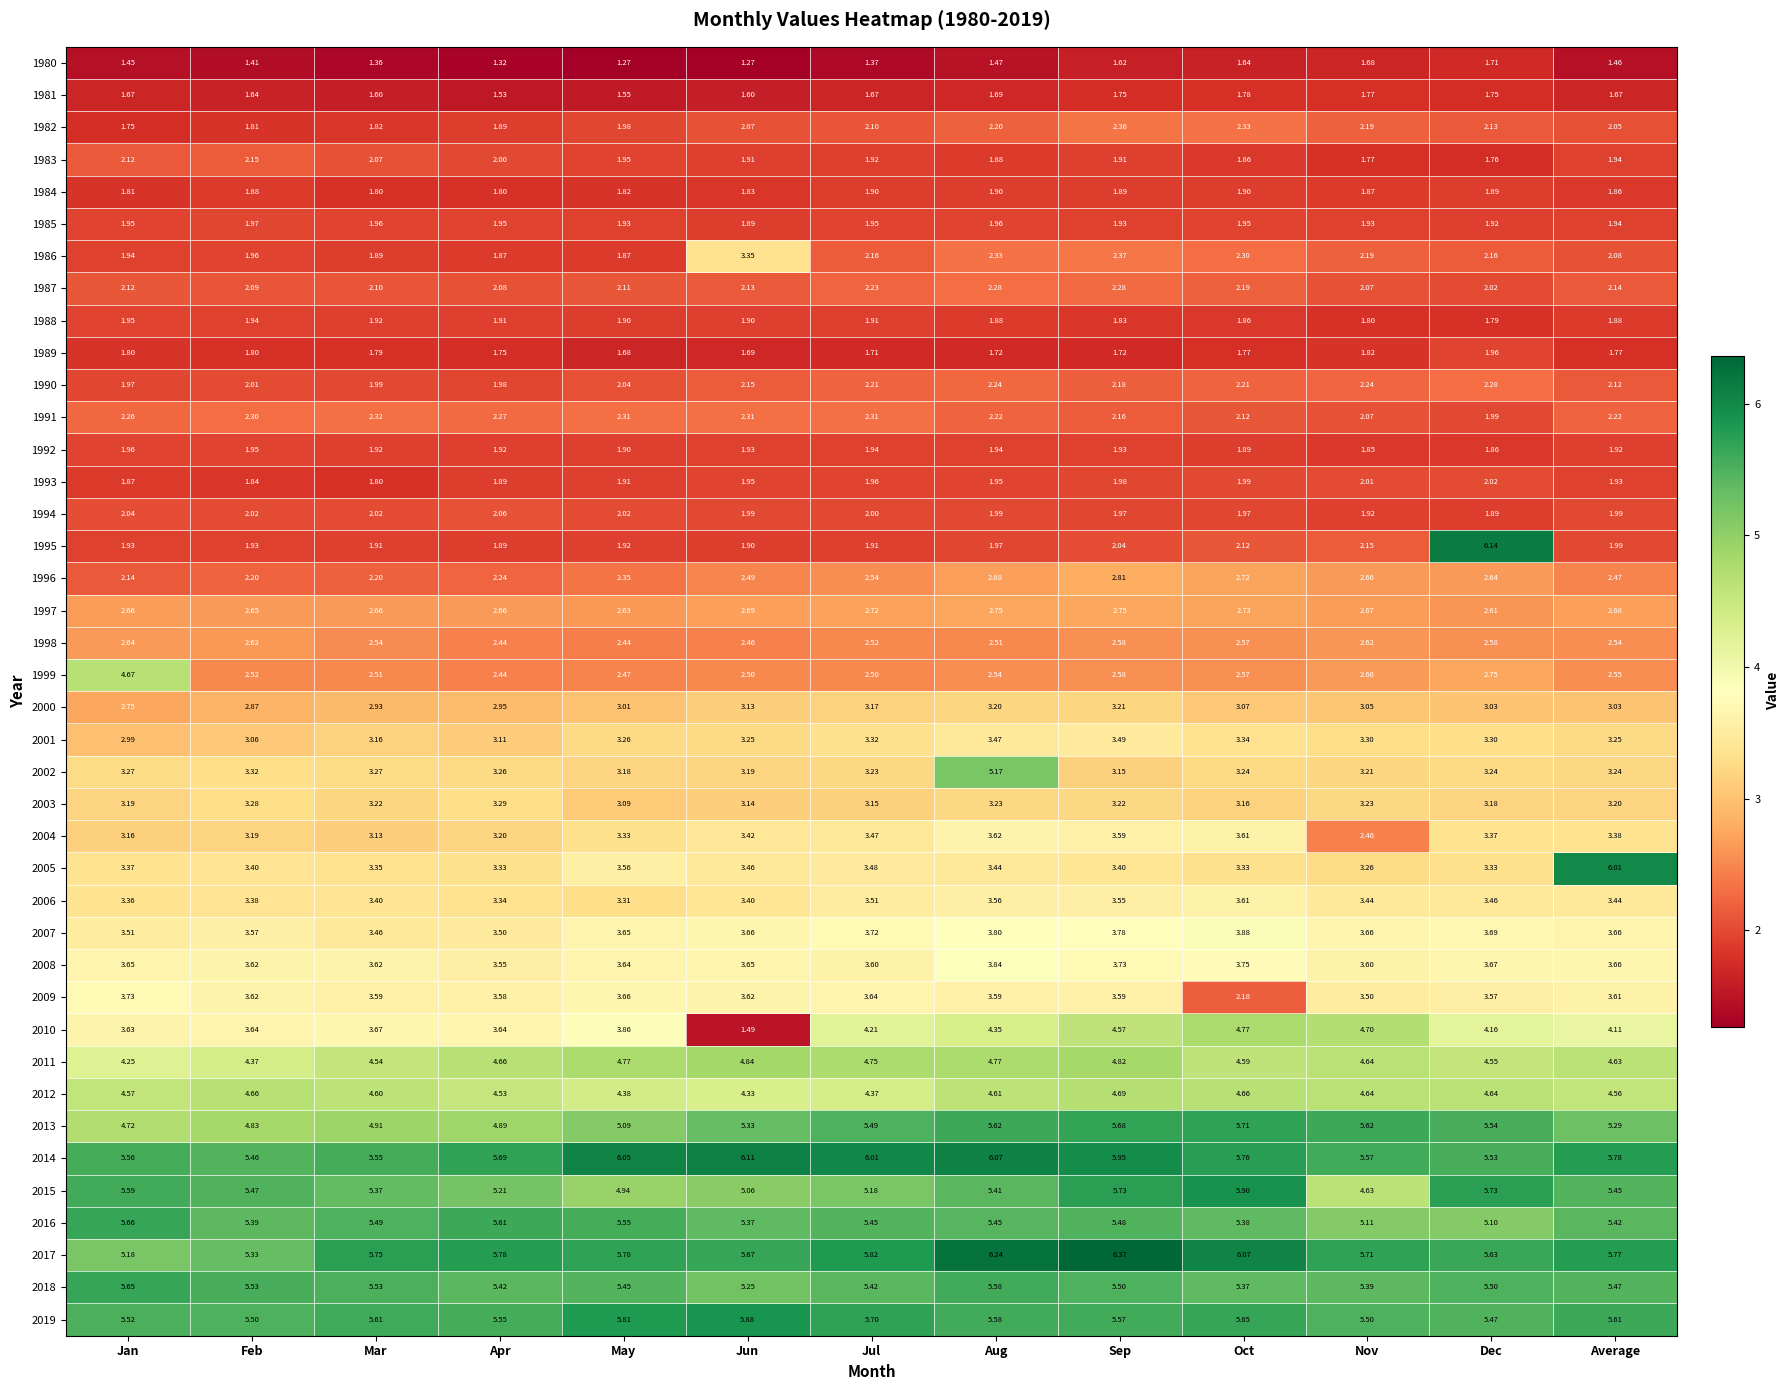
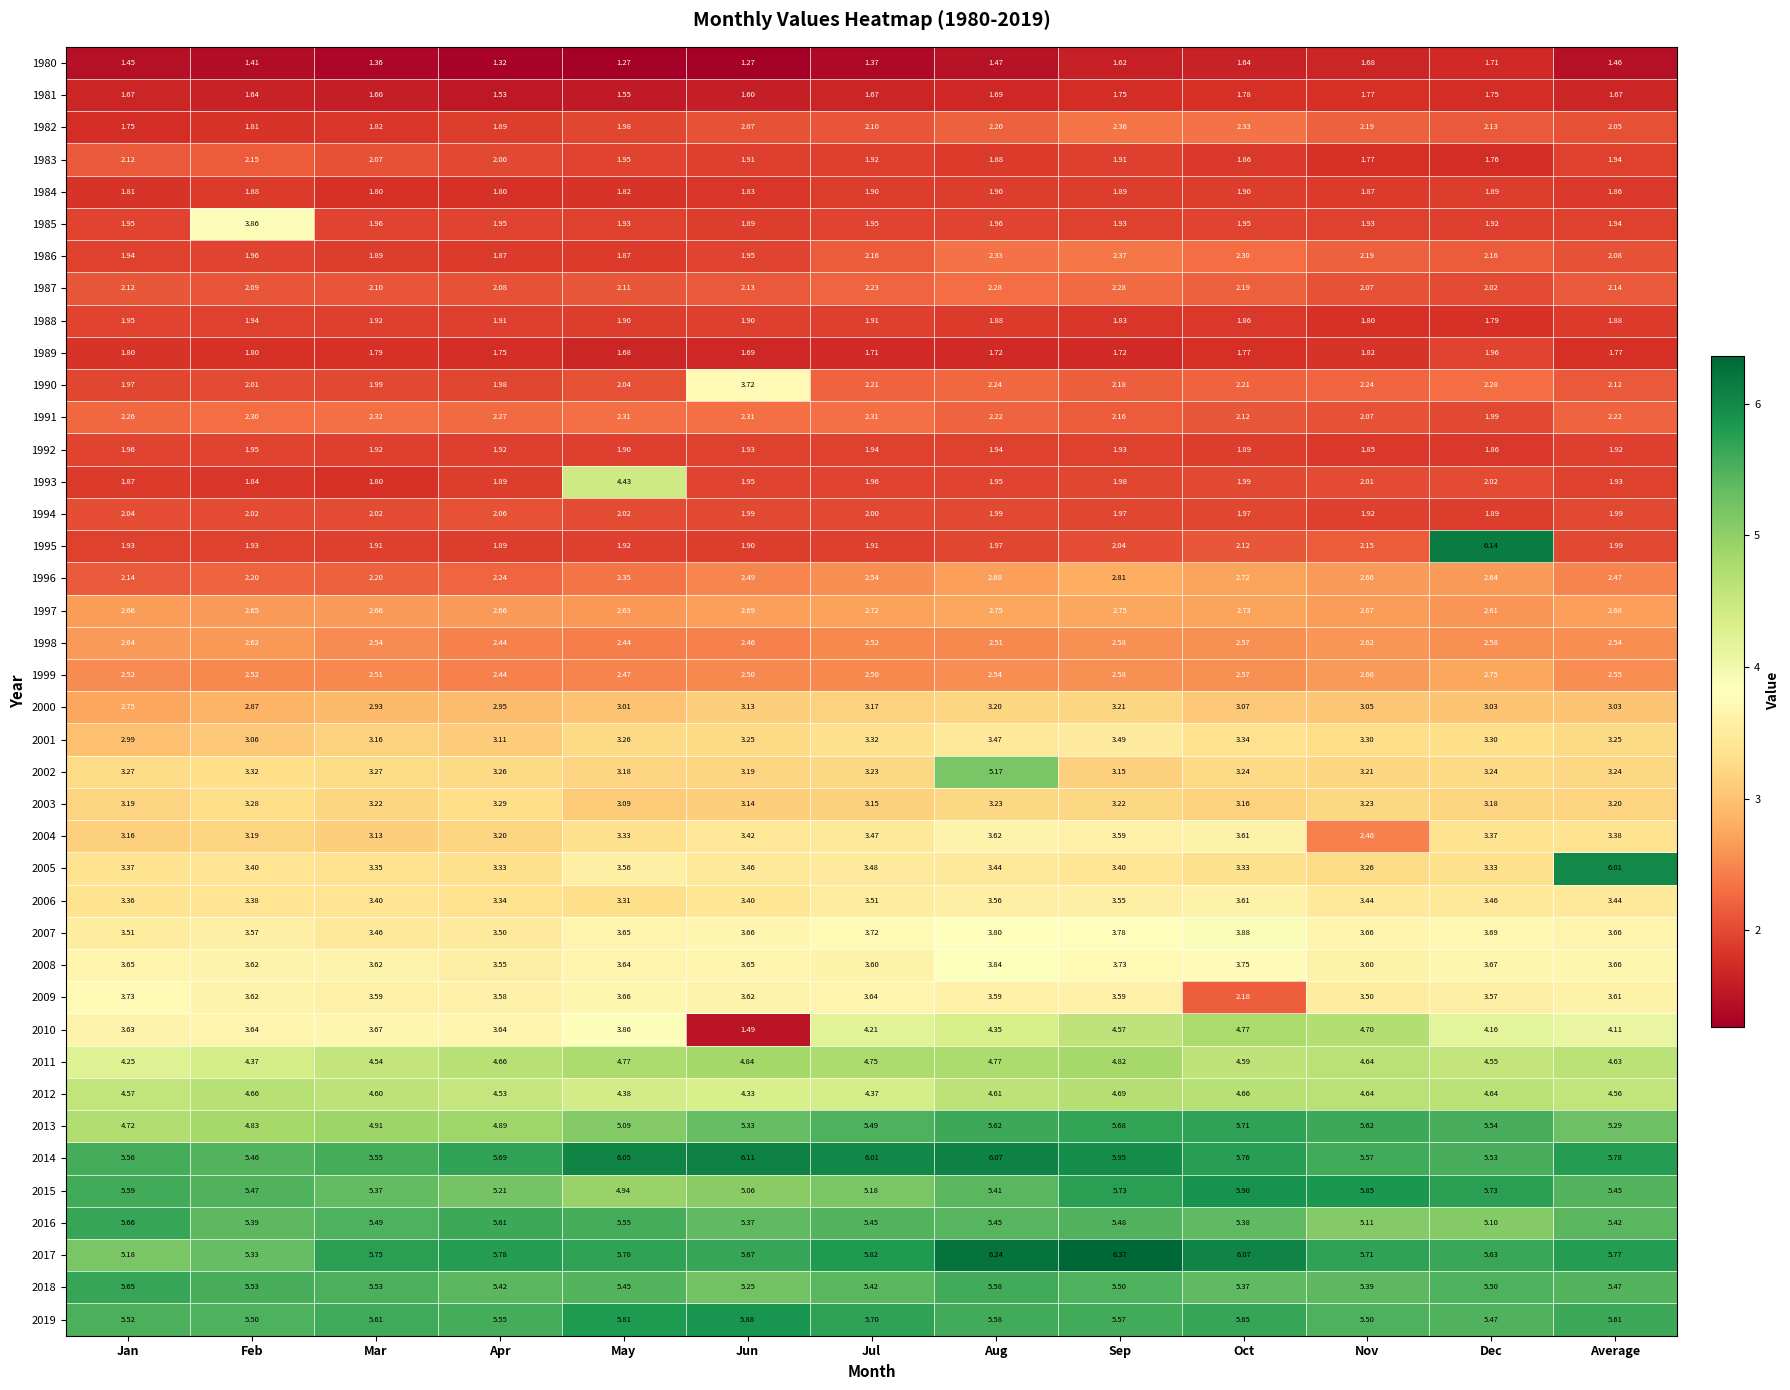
  {
    "1985": {
      "Jan": 1.95,
-     "Feb": 1.97,
+     "Feb": 3.86,
      "Mar": 1.96,
      "Apr": 1.95,
      "May": 1.93,
      "Jun": 1.89,
      "Jul": 1.95,
      "Aug": 1.96,
      "Sep": 1.93,
      "Oct": 1.95,
      "Nov": 1.93,
      "Dec": 1.92,
      "Average": 1.94
    },
    "1986": {
      "Jan": 1.94,
      "Feb": 1.96,
      "Mar": 1.89,
      "Apr": 1.87,
      "May": 1.87,
-     "Jun": 3.35,
+     "Jun": 1.95,
      "Jul": 2.16,
      "Aug": 2.33,
      "Sep": 2.37,
      "Oct": 2.30,
      "Nov": 2.19,
      "Dec": 2.16,
      "Average": 2.08
    },
    "1990": {
      "Jan": 1.97,
      "Feb": 2.01,
      "Mar": 1.99,
      "Apr": 1.98,
      "May": 2.04,
-     "Jun": 2.15,
+     "Jun": 3.72,
      "Jul": 2.21,
      "Aug": 2.24,
      "Sep": 2.18,
      "Oct": 2.21,
      "Nov": 2.24,
      "Dec": 2.28,
      "Average": 2.12
    },
    "1993": {
      "Jan": 1.87,
      "Feb": 1.84,
      "Mar": 1.80,
      "Apr": 1.89,
-     "May": 1.91,
+     "May": 4.43,
      "Jun": 1.95,
      "Jul": 1.96,
      "Aug": 1.95,
      "Sep": 1.98,
      "Oct": 1.99,
      "Nov": 2.01,
      "Dec": 2.02,
      "Average": 1.93
    },
    "1999": {
-     "Jan": 4.67,
+     "Jan": 2.52,
      "Feb": 2.52,
      "Mar": 2.51,
      "Apr": 2.44,
      "May": 2.47,
      "Jun": 2.50,
      "Jul": 2.50,
      "Aug": 2.54,
      "Sep": 2.58,
      "Oct": 2.57,
      "Nov": 2.66,
      "Dec": 2.75,
      "Average": 2.55
    },
    "2015": {
      "Jan": 5.59,
      "Feb": 5.47,
      "Mar": 5.37,
      "Apr": 5.21,
      "May": 4.94,
      "Jun": 5.06,
      "Jul": 5.18,
      "Aug": 5.41,
      "Sep": 5.73,
      "Oct": 5.90,
-     "Nov": 4.63,
+     "Nov": 5.85,
      "Dec": 5.73,
      "Average": 5.45
    }
  }
